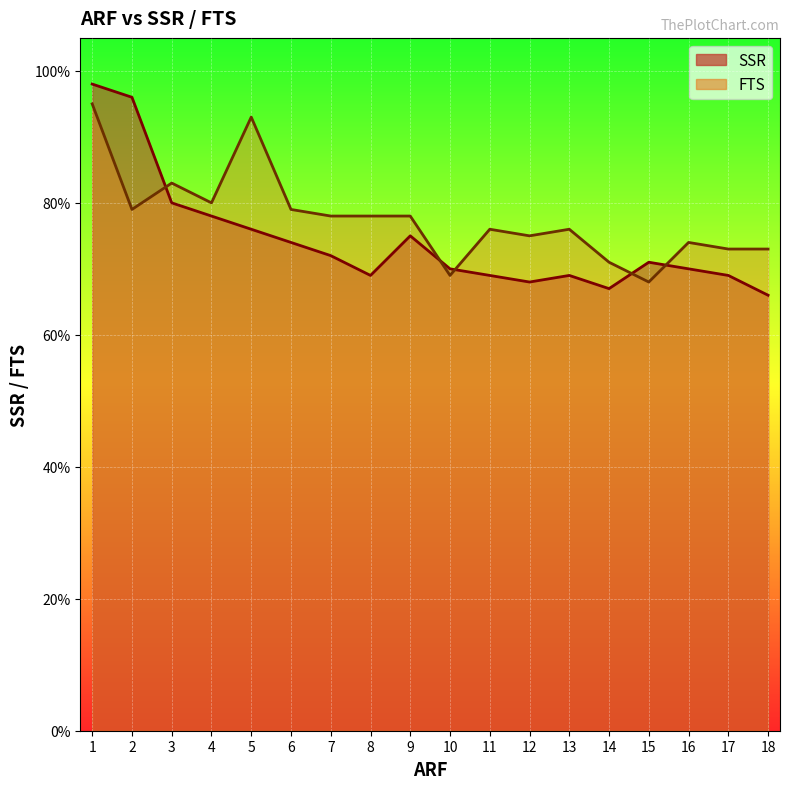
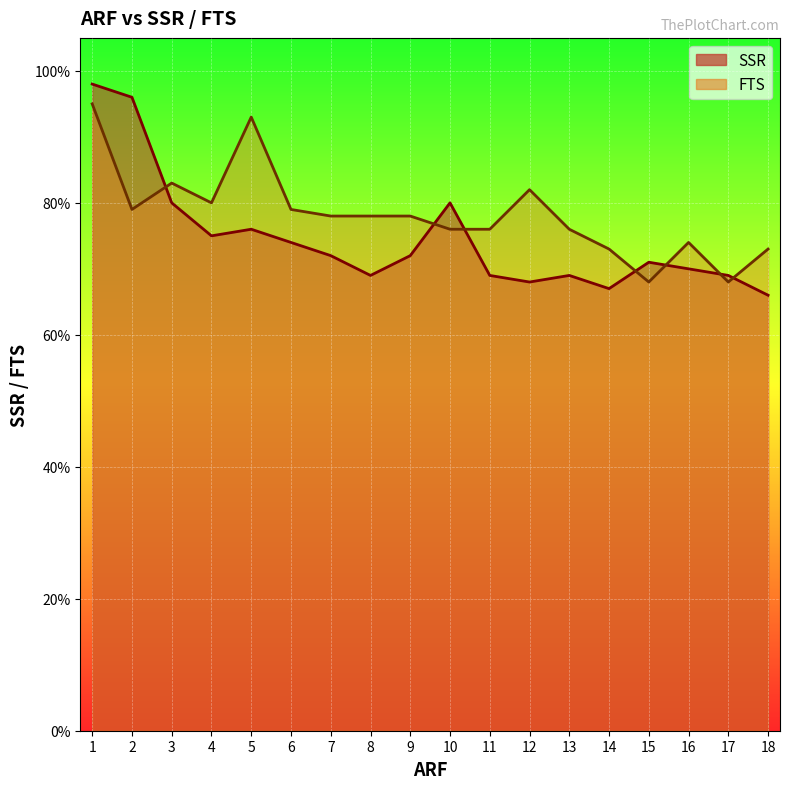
  {
    "SSR": {
      "1": "98%",
      "2": "96%",
      "3": "80%",
-     "4": "78%",
+     "4": "75%",
      "5": "76%",
      "6": "74%",
      "7": "72%",
      "8": "69%",
-     "9": "75%",
-     "10": "70%",
+     "9": "72%",
+     "10": "80%",
      "11": "69%",
      "12": "68%",
      "13": "69%",
      "14": "67%",
      "15": "71%",
      "16": "70%",
      "17": "69%",
      "18": "66%"
    },
    "FTS": {
      "1": "95%",
      "2": "79%",
      "3": "83%",
      "4": "80%",
      "5": "93%",
      "6": "79%",
      "7": "78%",
      "8": "78%",
      "9": "78%",
-     "10": "69%",
+     "10": "76%",
      "11": "76%",
-     "12": "75%",
+     "12": "82%",
      "13": "76%",
-     "14": "71%",
+     "14": "73%",
      "15": "68%",
      "16": "74%",
-     "17": "73%",
+     "17": "68%",
      "18": "73%"
    }
  }
